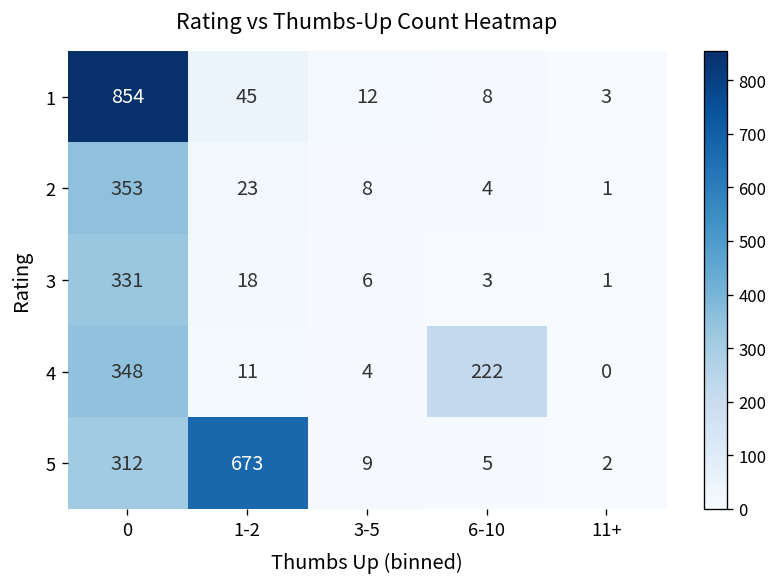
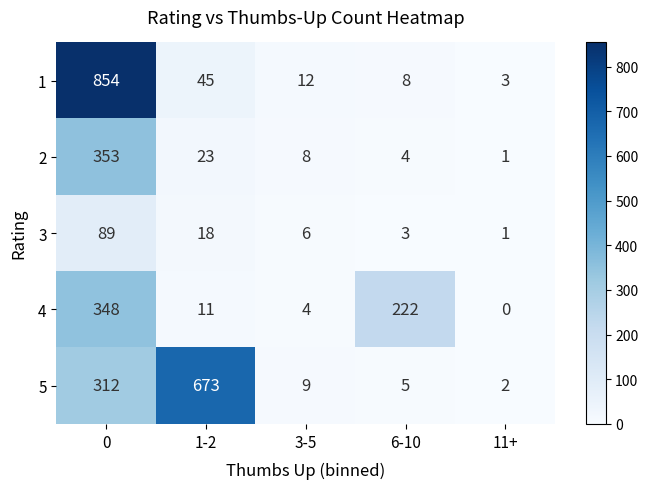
  {
    "1": {
      "0": 854,
      "1-2": 45,
      "3-5": 12,
      "6-10": 8,
      "11+": 3
    },
    "2": {
      "0": 353,
      "1-2": 23,
      "3-5": 8,
      "6-10": 4,
      "11+": 1
    },
    "3": {
-     "0": 331,
+     "0": 89,
      "1-2": 18,
      "3-5": 6,
      "6-10": 3,
      "11+": 1
    },
    "4": {
      "0": 348,
      "1-2": 11,
      "3-5": 4,
      "6-10": 222,
      "11+": 0
    },
    "5": {
      "0": 312,
      "1-2": 673,
      "3-5": 9,
      "6-10": 5,
      "11+": 2
    }
  }
